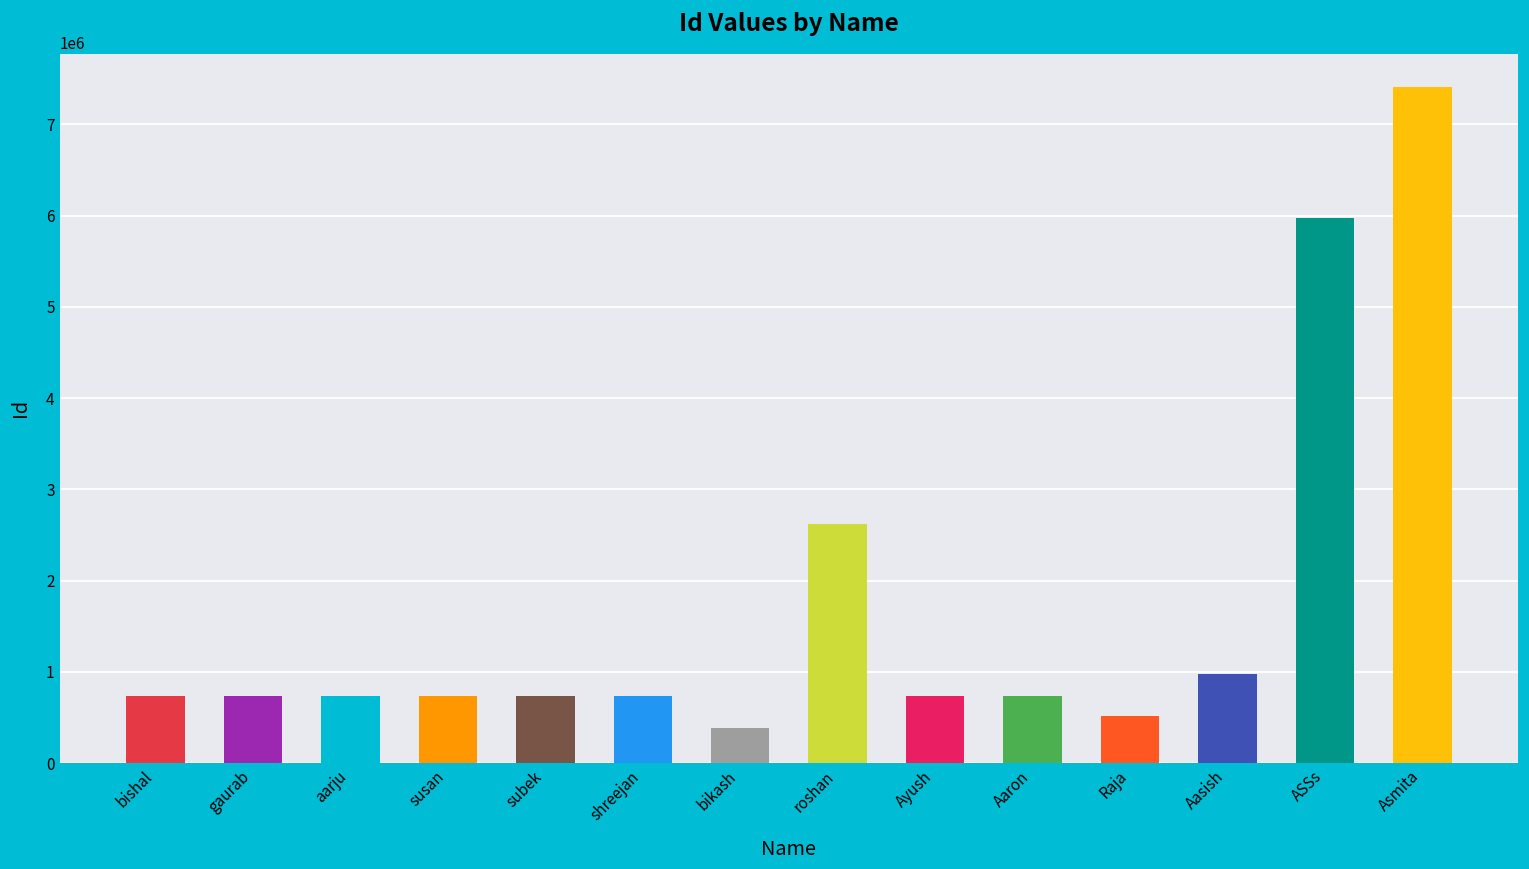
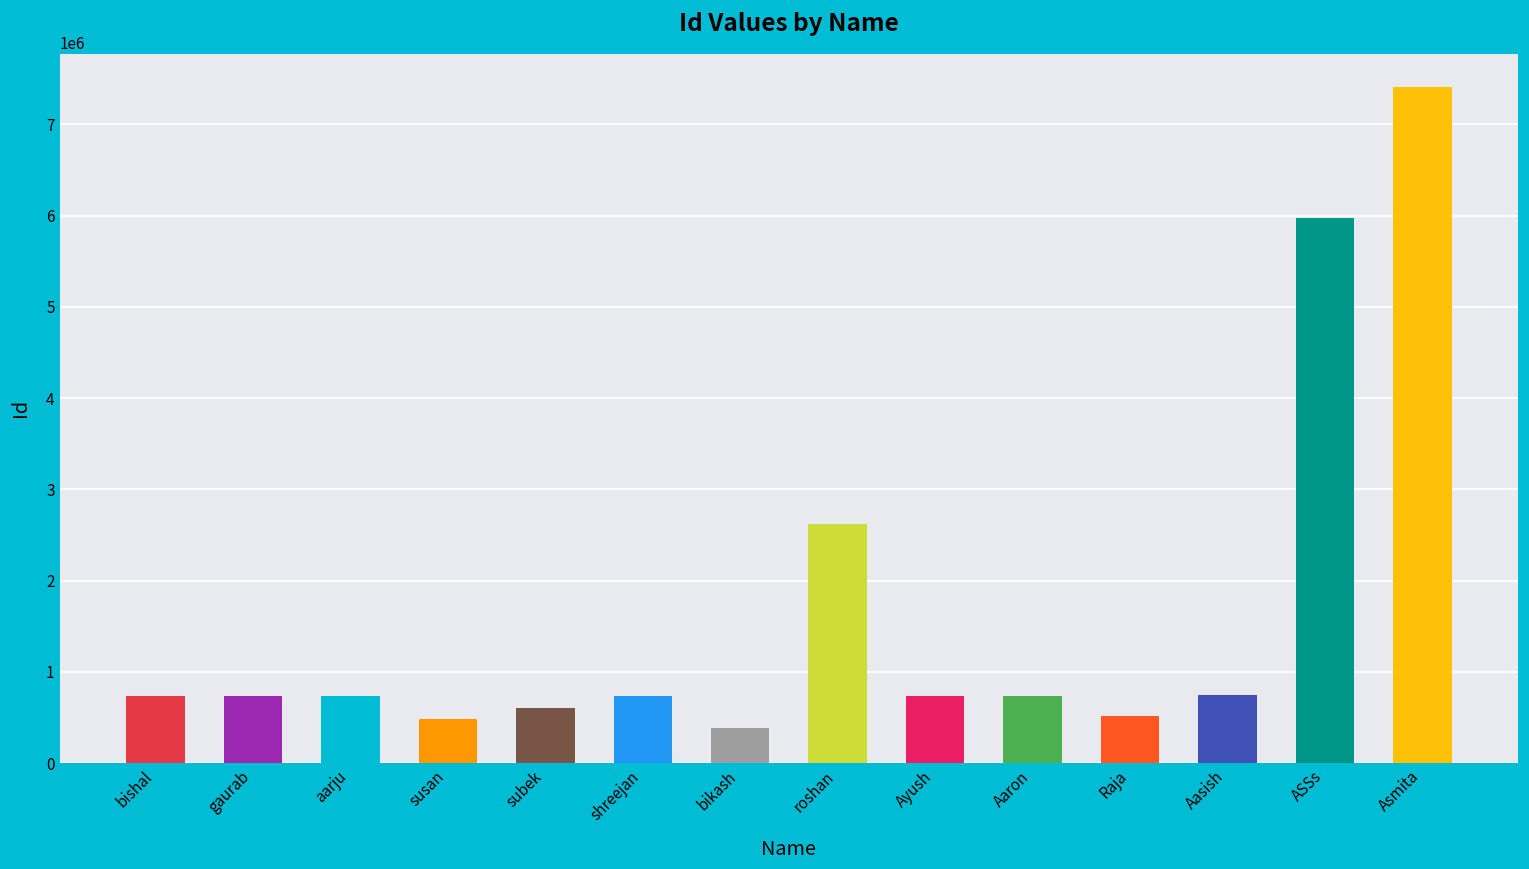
  {
    "bishal": 700000,
    "gaurab": 700000,
    "aarju": 700000,
-   "susan": 700000,
-   "subek": 700000,
+   "susan": 500000,
+   "subek": 600000,
    "shreejan": 700000,
    "bikash": 400000,
    "roshan": 2600000,
    "Ayush": 700000,
    "Aaron": 700000,
    "Raja": 500000,
-   "Aasish": 1000000,
+   "Aasish": 800000,
    "ASSs": 6000000,
    "Asmita": 7400000
  }
